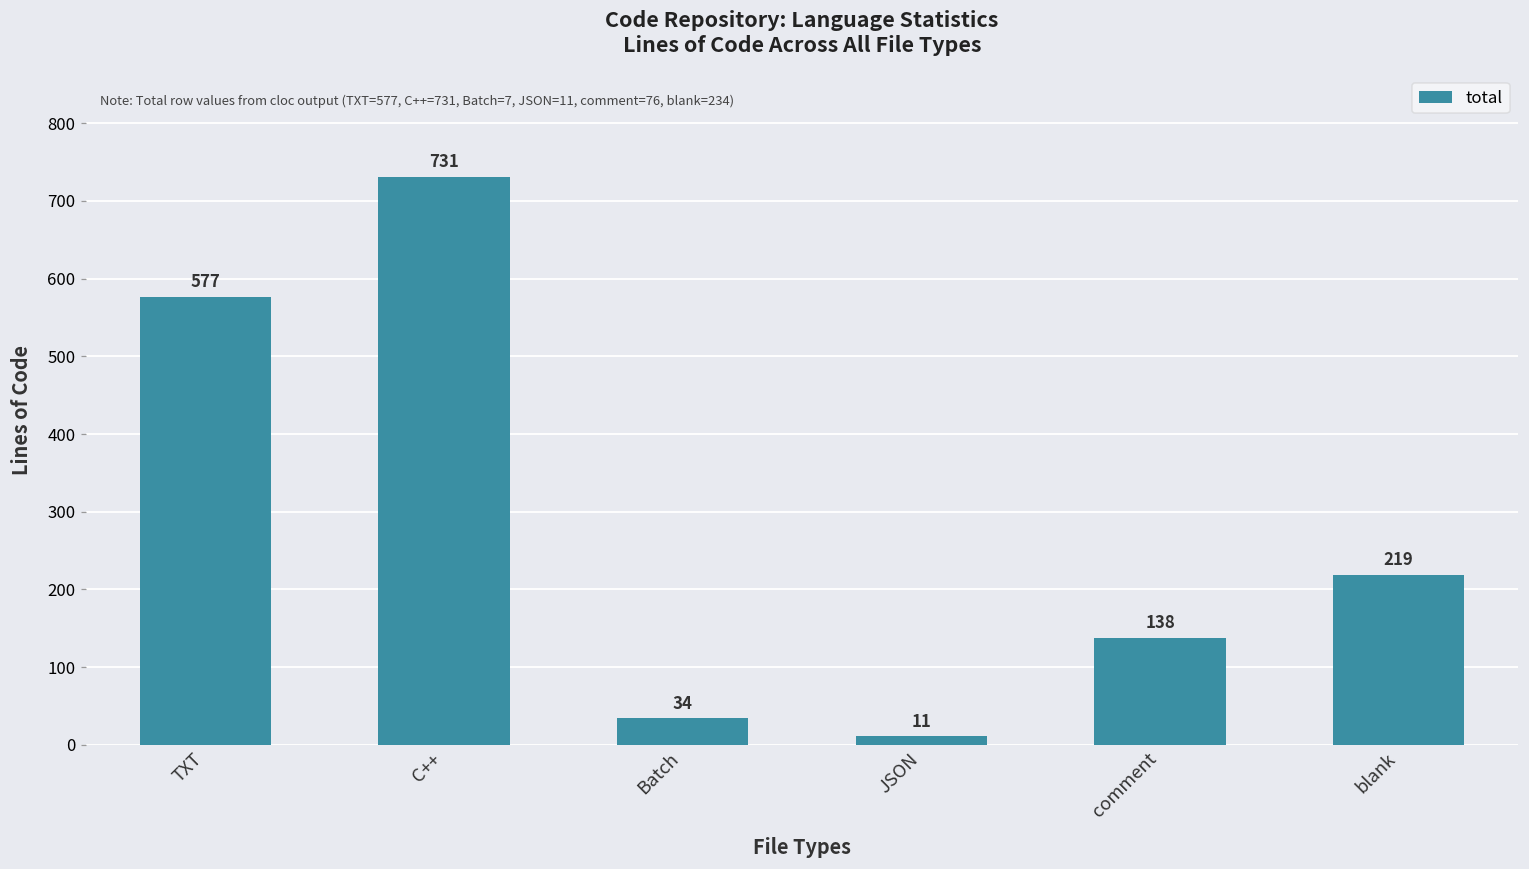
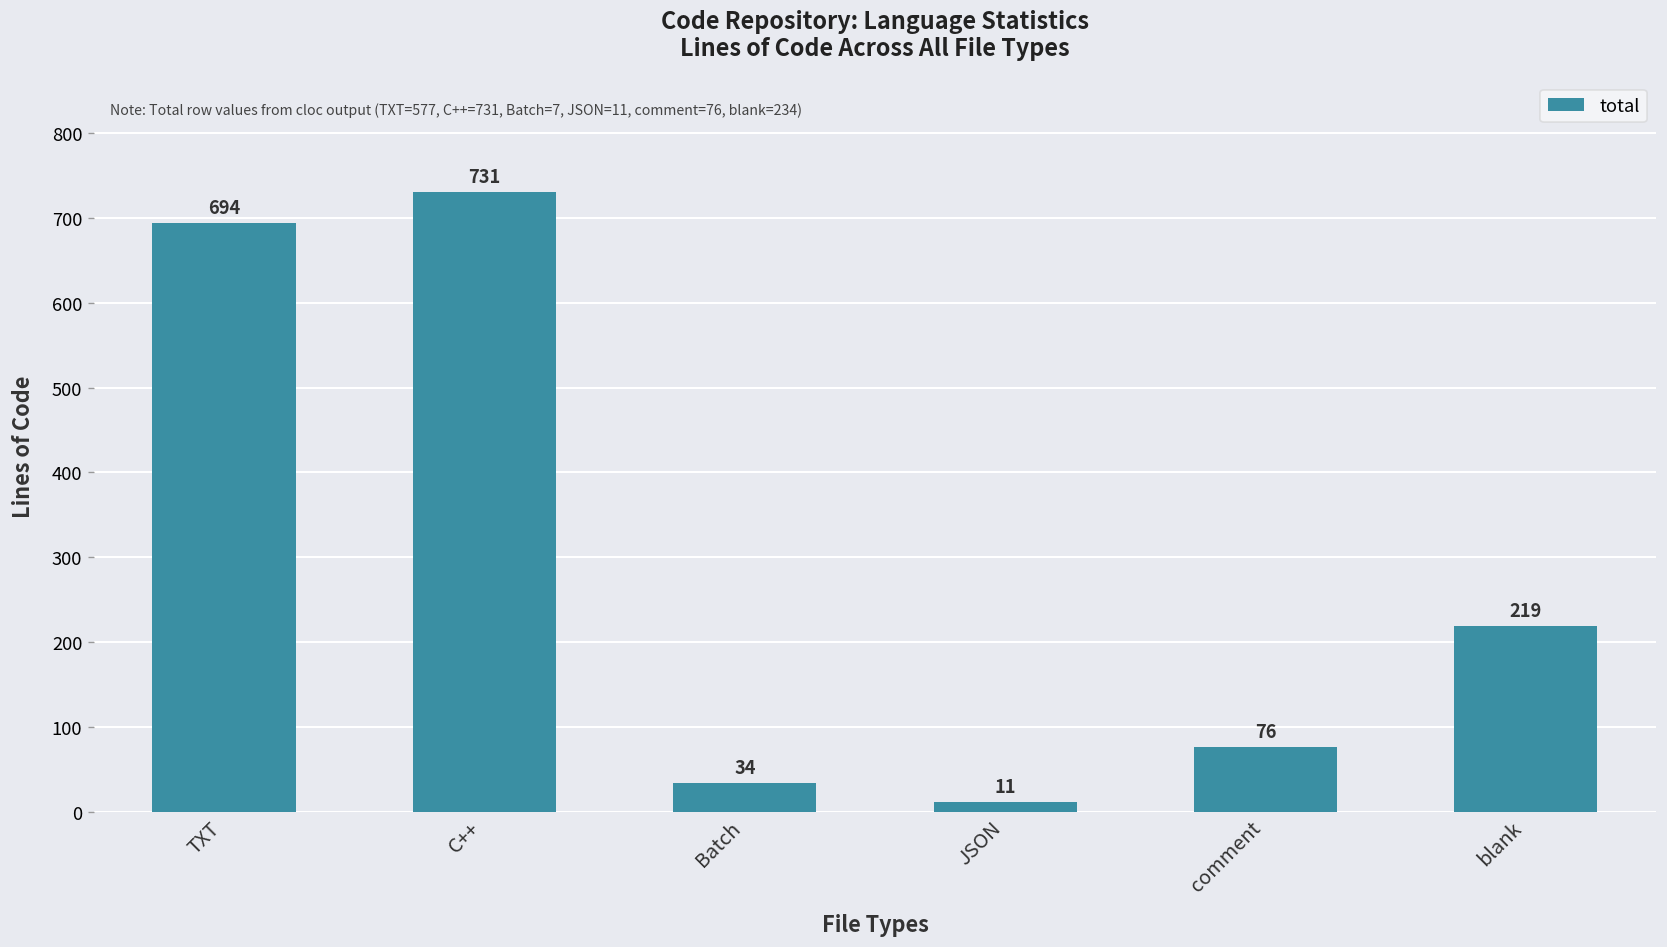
  {
-   "TXT": 577,
+   "TXT": 694,
    "C++": 731,
    "Batch": 34,
    "JSON": 11,
-   "comment": 138,
+   "comment": 76,
    "blank": 219
  }
